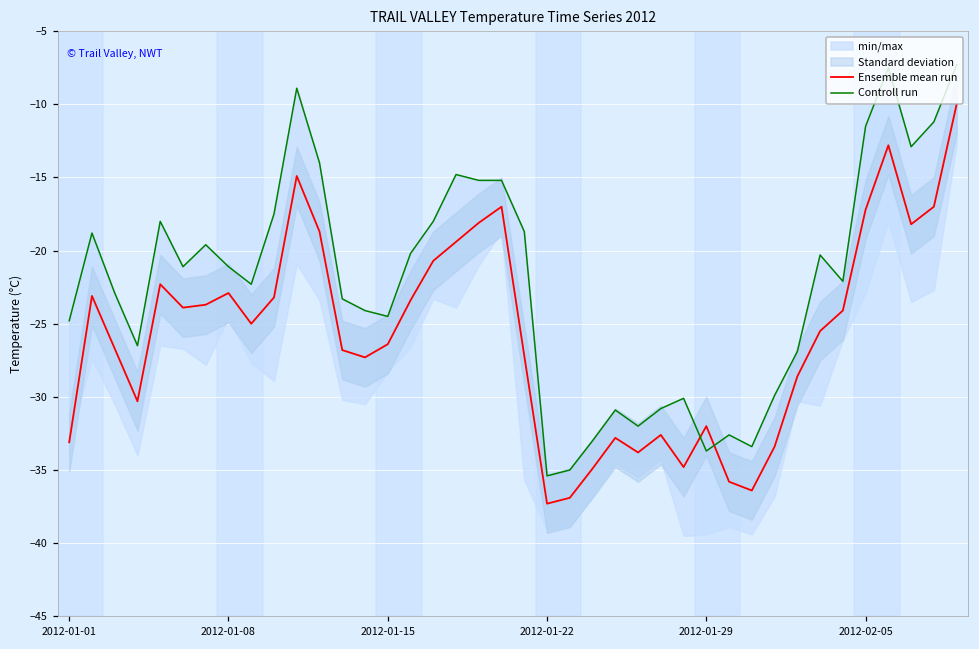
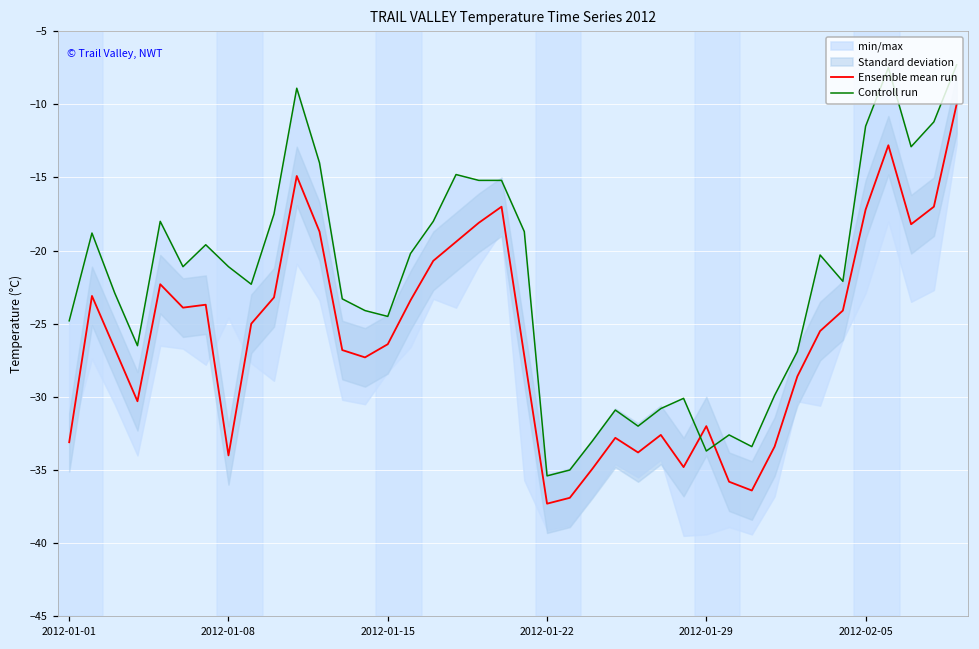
  {
    "Ensemble mean run": {
      "2012-01-01": -33.1,
-     "2012-01-08": -22.9,
+     "2012-01-08": -34.0,
      "2012-01-15": -26.4,
      "2012-01-22": -37.3,
      "2012-01-29": -32.0,
      "2012-02-05": -17.2
    }
  }
